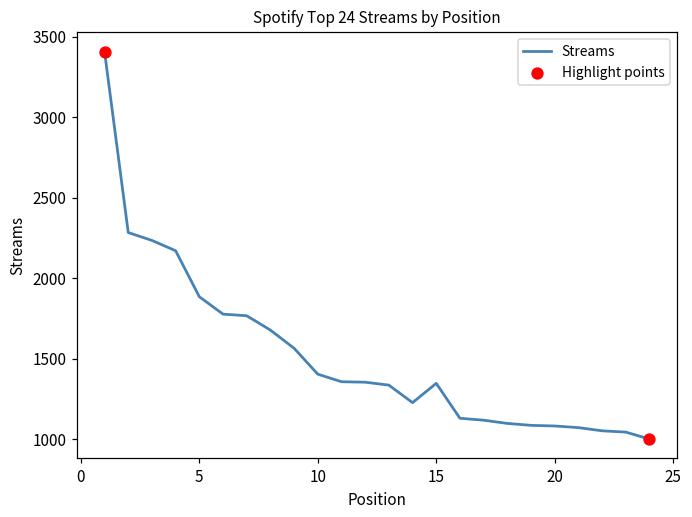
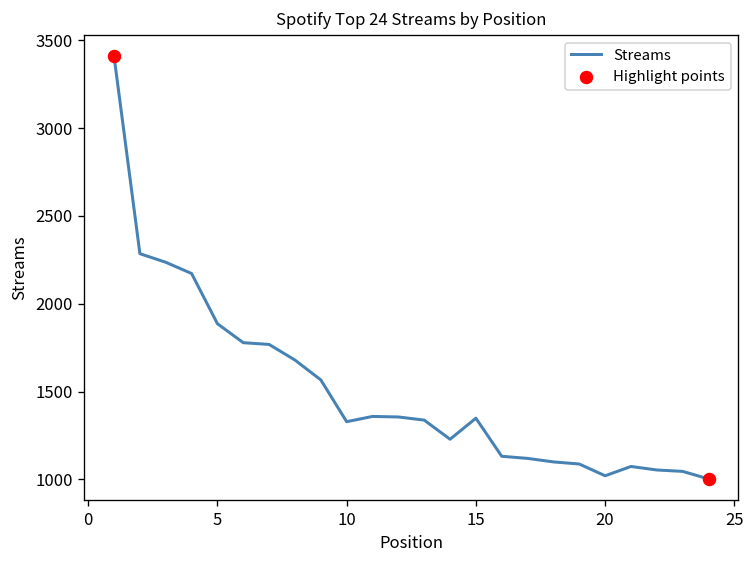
  {
    "Streams": {
      "5": 1890,
-     "10": 1410,
+     "10": 1330,
      "15": 1350,
-     "20": 1080
+     "20": 1020
    }
  }
